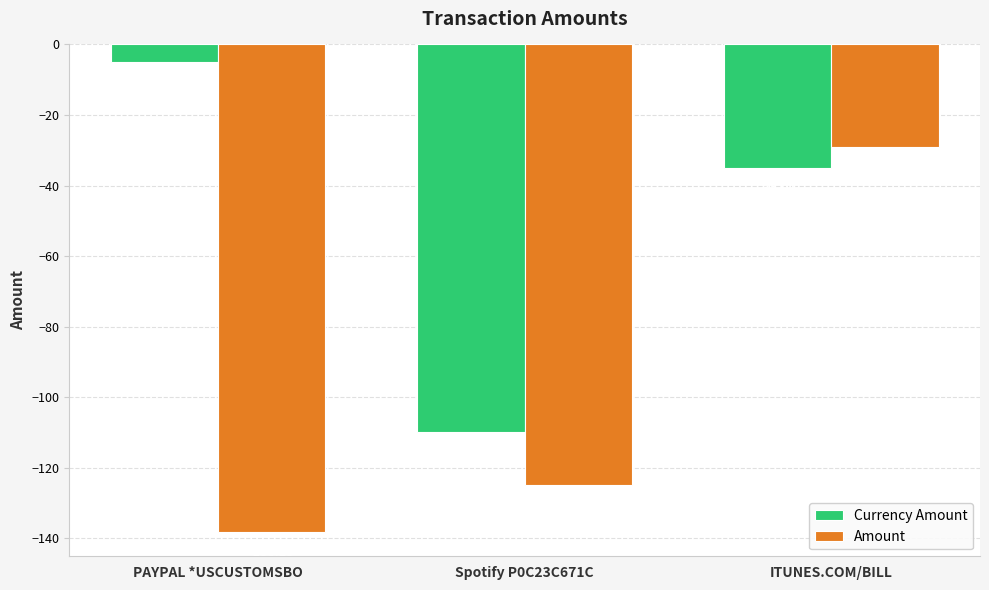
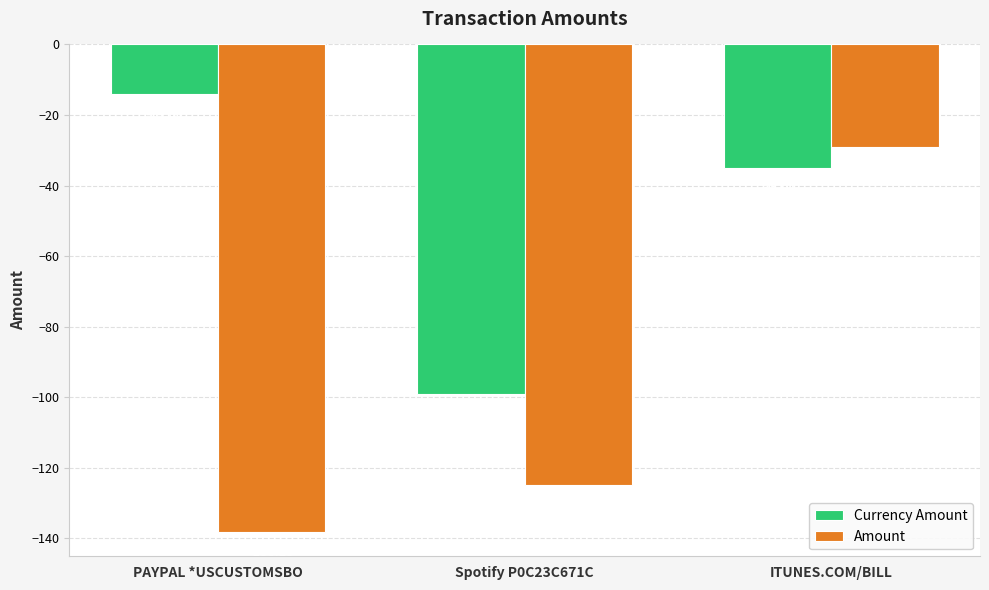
  {
    "Currency Amount": {
-     "PAYPAL *USCUSTOMSBO": -5,
-     "Spotify P0C23C671C": -110,
+     "PAYPAL *USCUSTOMSBO": -14,
+     "Spotify P0C23C671C": -99,
      "ITUNES.COM/BILL": -35
    },
    "Amount": {
      "PAYPAL *USCUSTOMSBO": -138,
      "Spotify P0C23C671C": -125,
      "ITUNES.COM/BILL": -29
    }
  }
